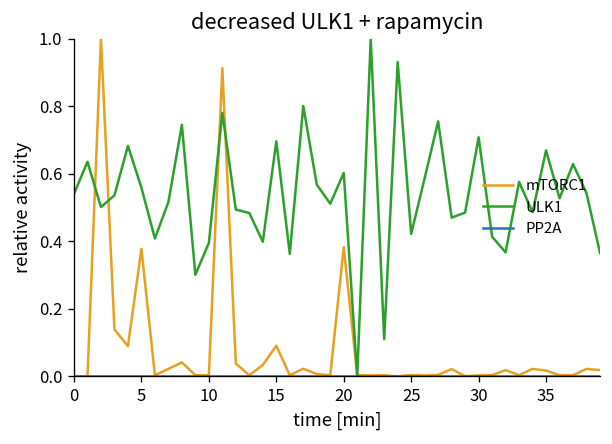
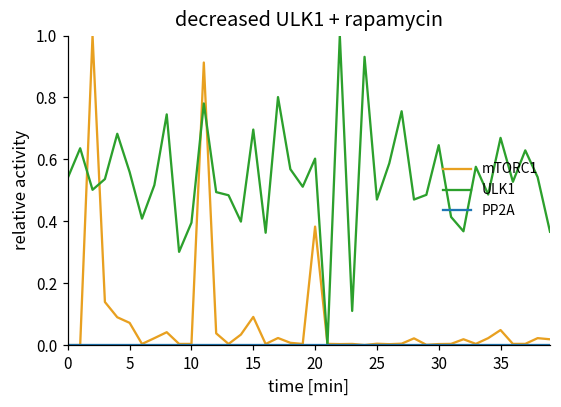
  {
    "mTORC1": {
-     "5": 0.38,
+     "5": 0.07,
      "15": 0.09,
      "20": 0.38,
-     "35": 0.02
+     "35": 0.05
    },
    "ULK1": {
      "0": 0.54,
      "5": 0.56,
      "10": 0.40,
      "15": 0.70,
      "20": 0.60,
-     "25": 0.42,
-     "30": 0.71,
+     "25": 0.47,
+     "30": 0.65,
      "35": 0.67
    },
    "PP2A": {
      "5": 0.00,
      "15": 0.00,
      "20": 0.00,
      "35": 0.00
    }
  }
